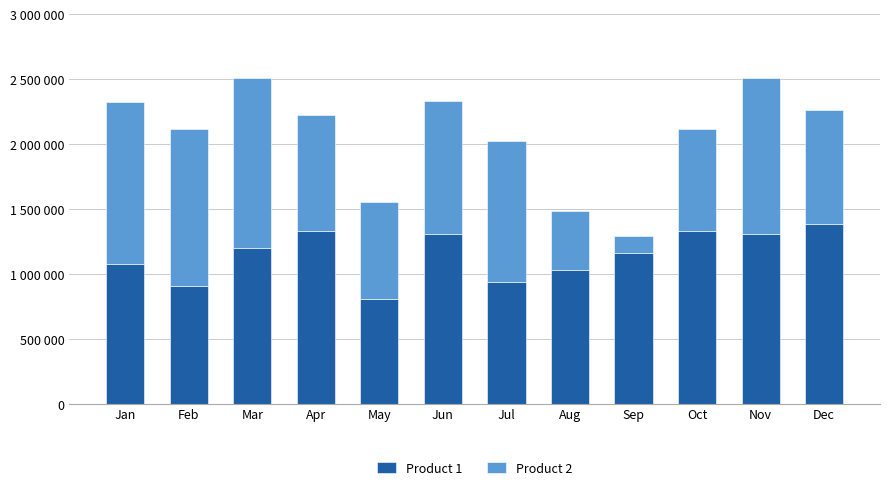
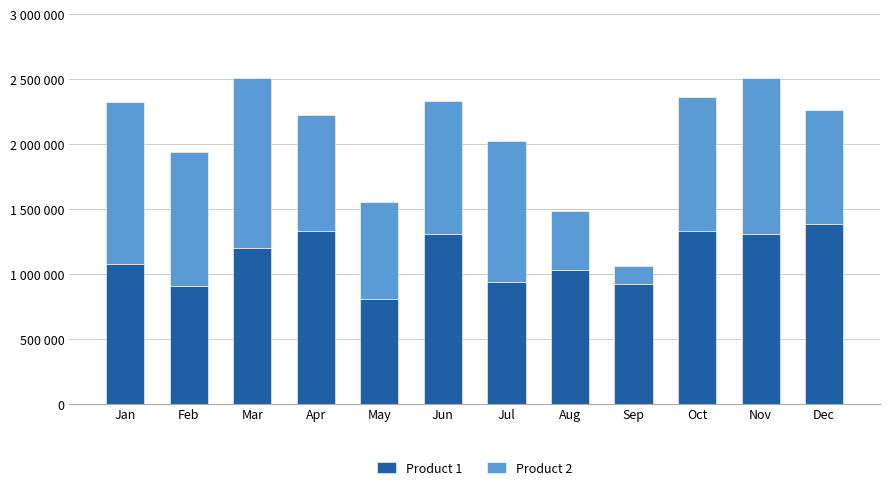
  {
    "Product 1": {
      "Jan": 1070000,
      "Feb": 910000,
      "Mar": 1200000,
      "Apr": 1330000,
      "May": 810000,
      "Jun": 1310000,
      "Jul": 940000,
      "Aug": 1030000,
-     "Sep": 1160000,
+     "Sep": 920000,
      "Oct": 1330000,
      "Nov": 1310000,
      "Dec": 1390000
    },
    "Product 2": {
      "Jan": 1250000,
-     "Feb": 1210000,
+     "Feb": 1040000,
      "Mar": 1310000,
      "Apr": 900000,
      "May": 750000,
      "Jun": 1020000,
      "Jul": 1080000,
      "Aug": 450000,
      "Sep": 140000,
-     "Oct": 780000,
+     "Oct": 1030000,
      "Nov": 1200000,
      "Dec": 880000
    }
  }
